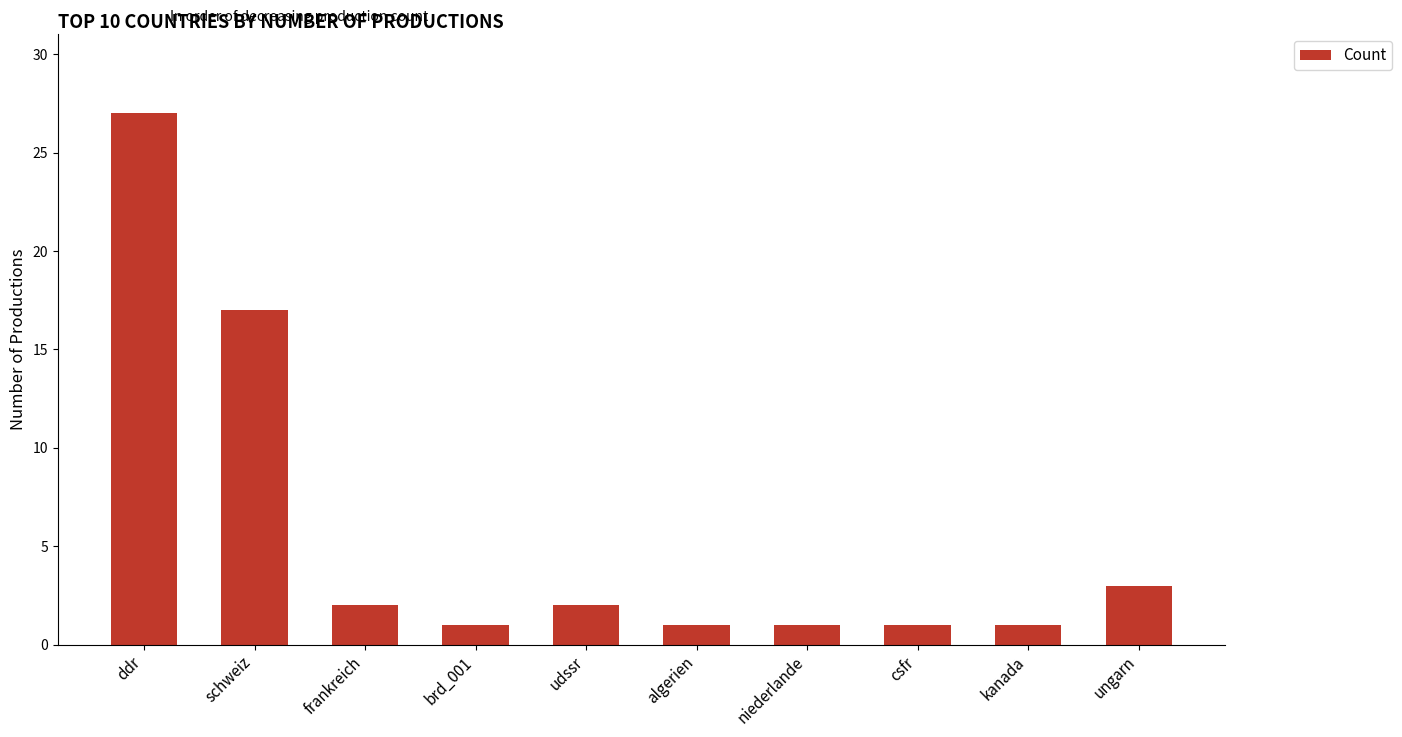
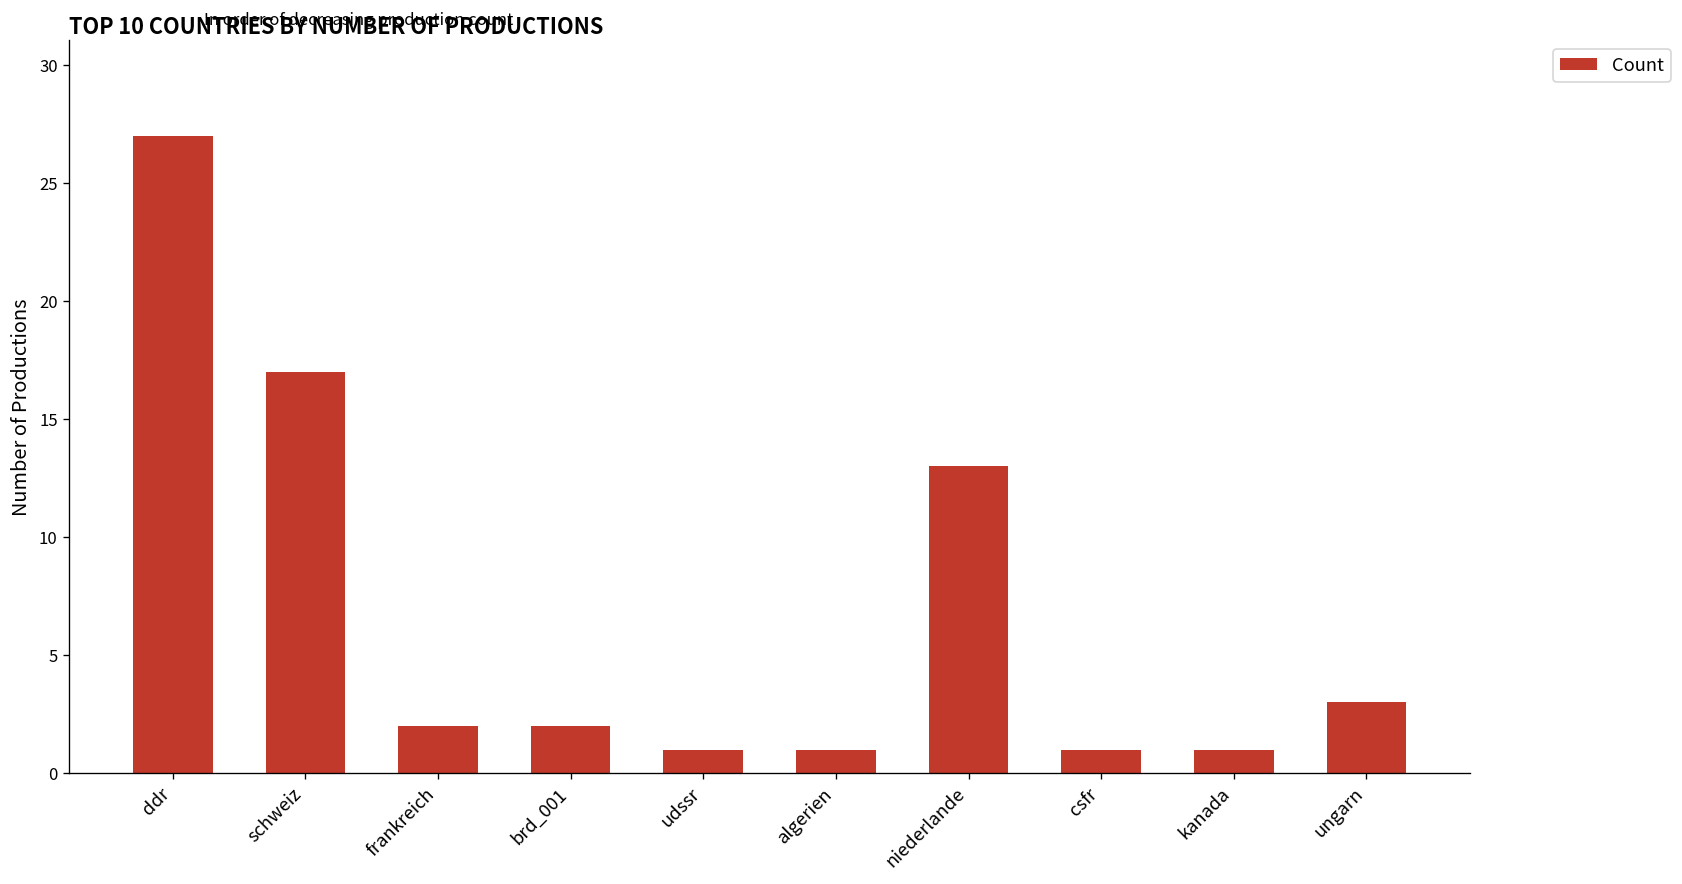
  {
    "ddr": 27,
    "schweiz": 17,
    "frankreich": 2,
-   "brd_001": 1,
-   "udssr": 2,
+   "brd_001": 2,
+   "udssr": 1,
    "algerien": 1,
-   "niederlande": 1,
+   "niederlande": 13,
    "csfr": 1,
    "kanada": 1,
    "ungarn": 3
  }
